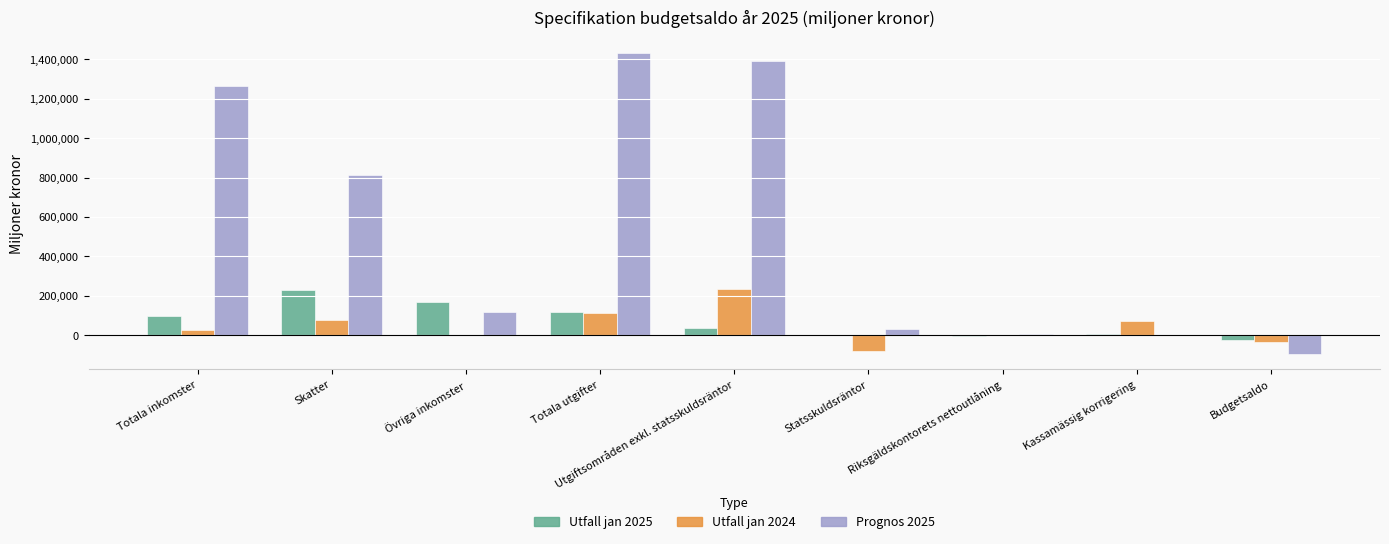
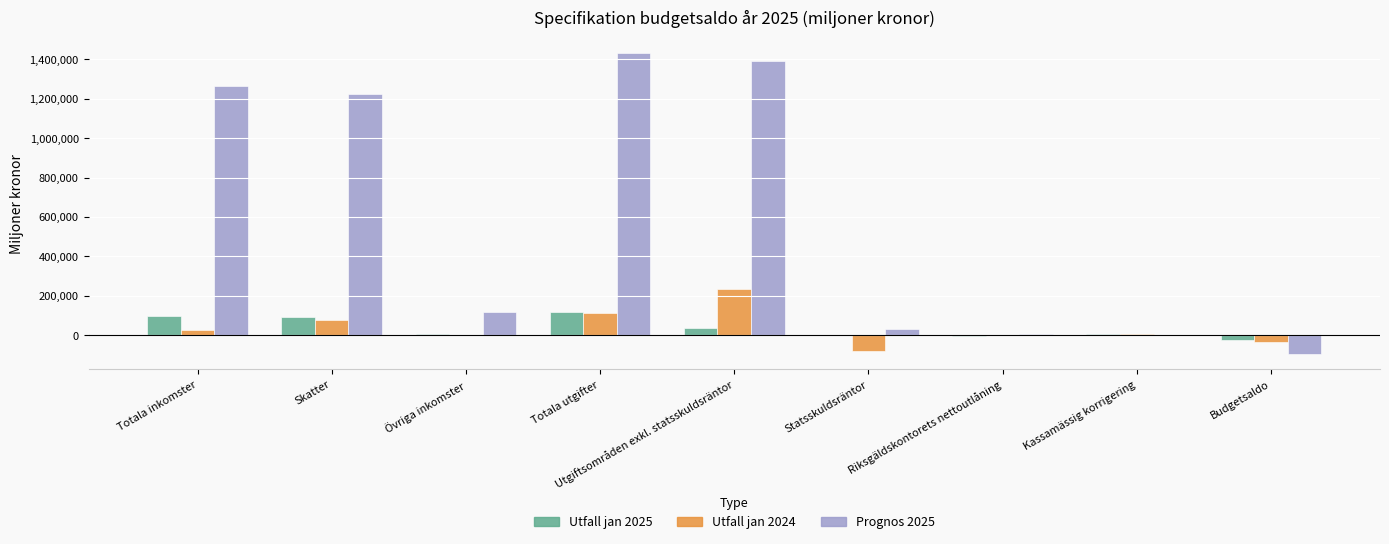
  {
    "Utfall jan 2025": {
      "Totala inkomster": "100,000",
-     "Skatter": "230,000",
-     "Övriga inkomster": "170,000",
+     "Skatter": "90,000",
+     "Övriga inkomster": "0",
      "Totala utgifter": "120,000",
      "Utgiftsområden exkl. statsskuldsräntor": "40,000",
      "Budgetsaldo": "-20,000"
    },
    "Utfall jan 2024": {
      "Totala inkomster": "30,000",
      "Skatter": "80,000",
      "Totala utgifter": "120,000",
      "Utgiftsområden exkl. statsskuldsräntor": "240,000",
      "Statsskuldsräntor": "-80,000",
-     "Kassamässig korrigering": "70,000",
+     "Kassamässig korrigering": "10,000",
      "Budgetsaldo": "-40,000"
    },
    "Prognos 2025": {
      "Totala inkomster": "1,260,000",
-     "Skatter": "810,000",
+     "Skatter": "1,220,000",
      "Övriga inkomster": "120,000",
      "Totala utgifter": "1,430,000",
      "Utgiftsområden exkl. statsskuldsräntor": "1,390,000",
      "Statsskuldsräntor": "30,000",
      "Budgetsaldo": "-100,000"
    }
  }
